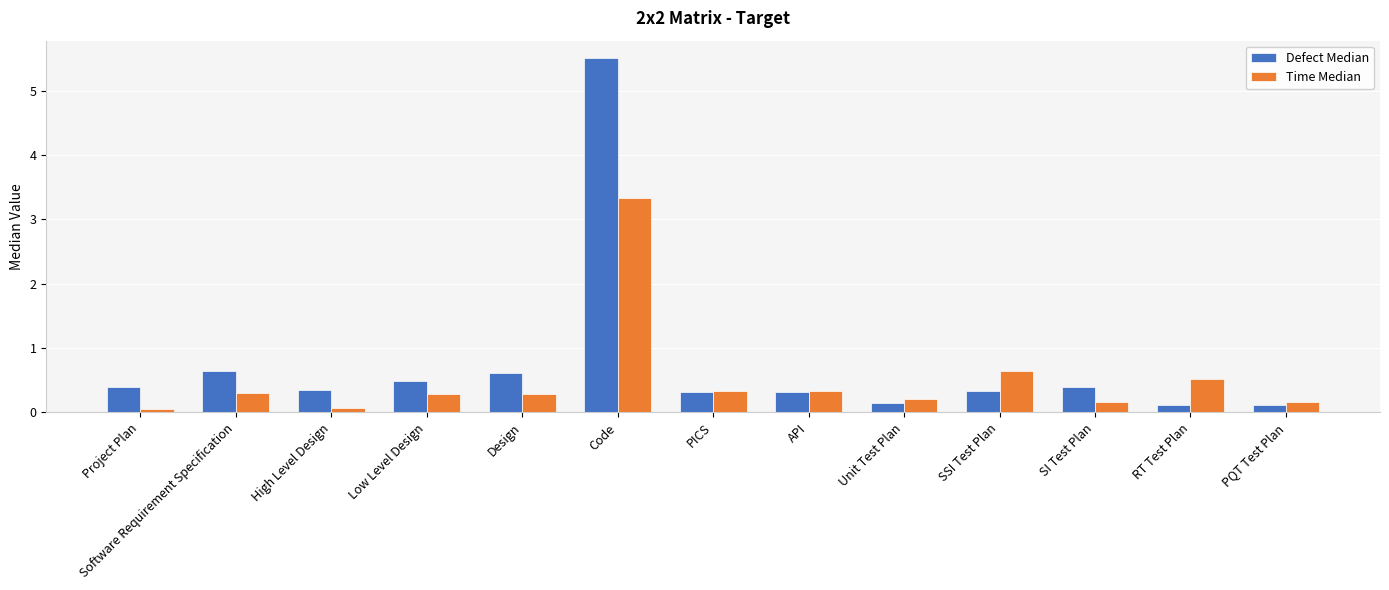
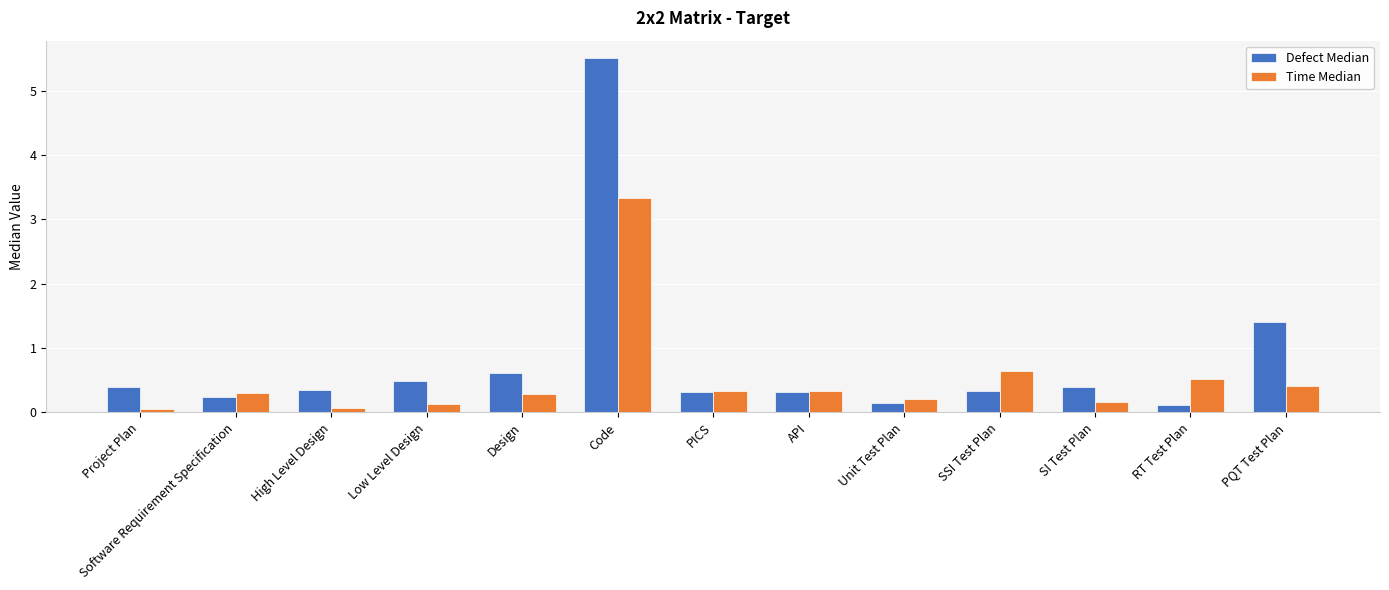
  {
    "Defect Median": {
      "Project Plan": 0.4,
-     "Software Requirement Specification": 0.6,
+     "Software Requirement Specification": 0.2,
      "High Level Design": 0.4,
      "Low Level Design": 0.5,
      "Design": 0.6,
      "Code": 5.5,
      "PICS": 0.3,
      "API": 0.3,
      "Unit Test Plan": 0.2,
      "SSI Test Plan": 0.3,
      "SI Test Plan": 0.4,
      "RT Test Plan": 0.1,
-     "PQT Test Plan": 0.1
+     "PQT Test Plan": 1.4
    },
    "Time Median": {
      "Project Plan": 0.1,
      "Software Requirement Specification": 0.3,
      "High Level Design": 0.1,
-     "Low Level Design": 0.3,
+     "Low Level Design": 0.1,
      "Design": 0.3,
      "Code": 3.3,
      "PICS": 0.3,
      "API": 0.3,
      "Unit Test Plan": 0.2,
      "SSI Test Plan": 0.6,
      "SI Test Plan": 0.2,
      "RT Test Plan": 0.5,
-     "PQT Test Plan": 0.2
+     "PQT Test Plan": 0.4
    }
  }
